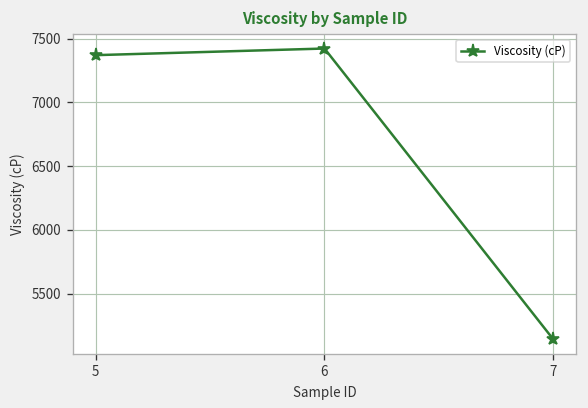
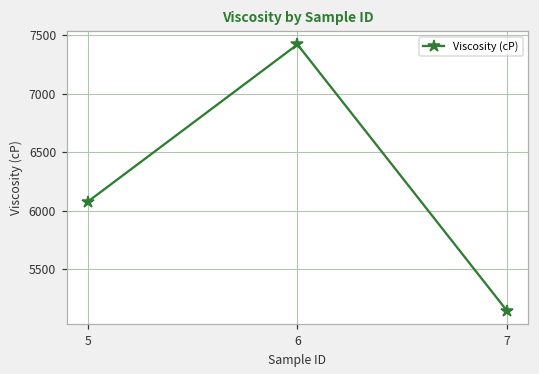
  {
-   "5": 7370,
+   "5": 6080,
    "6": 7420,
    "7": 5140
  }
